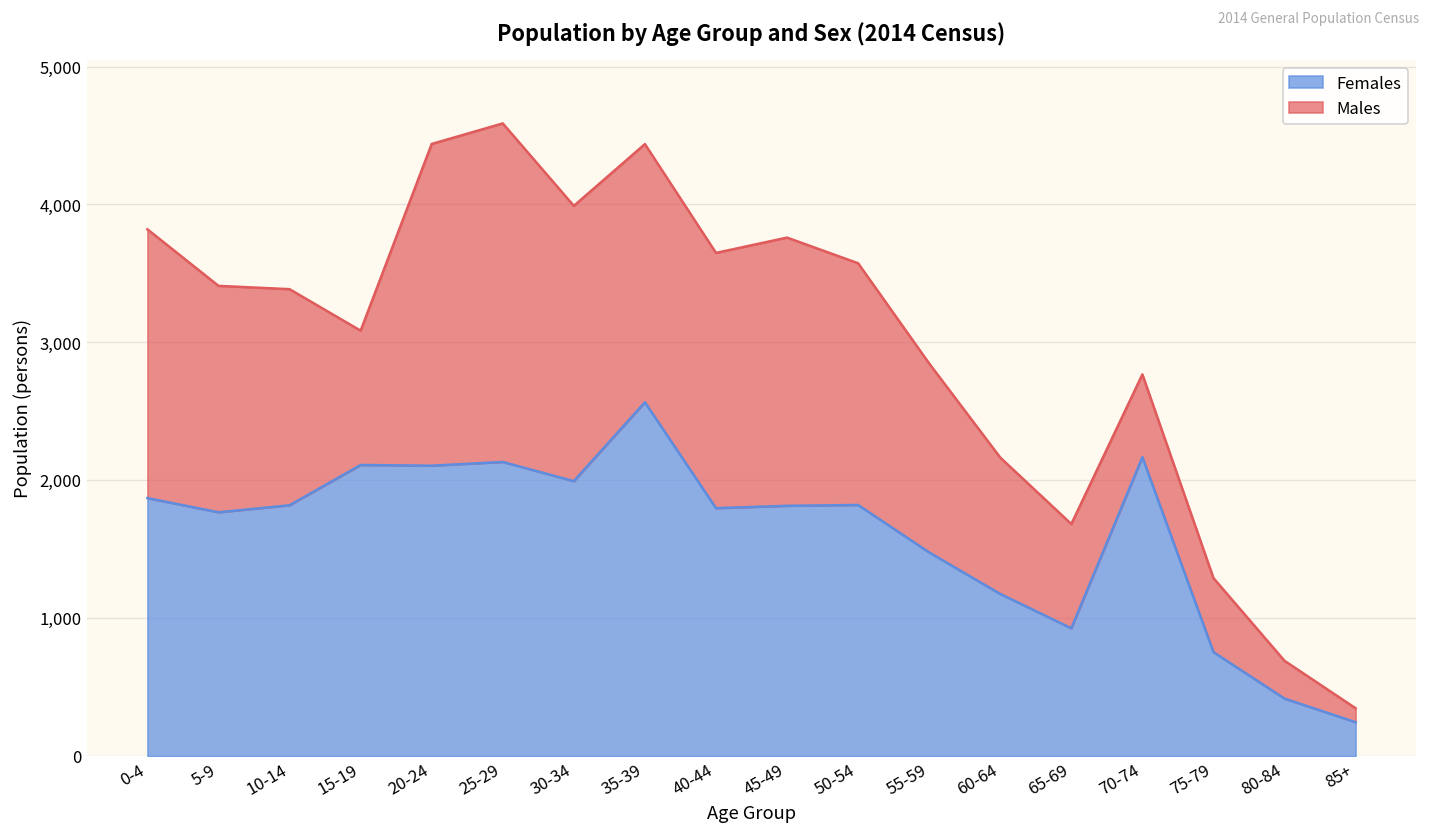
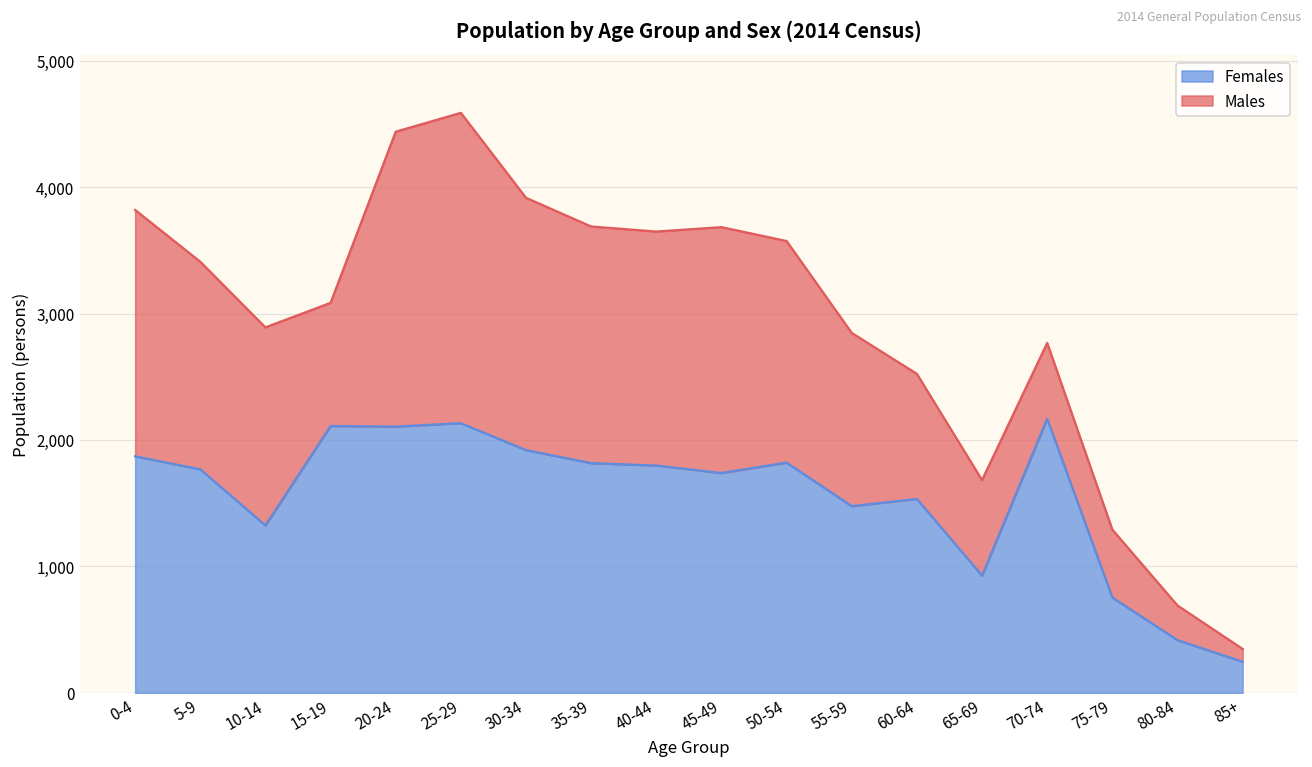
  {
    "Females": {
      "0-4": "1,870",
      "5-9": "1,770",
-     "10-14": "1,820",
+     "10-14": "1,320",
      "15-19": "2,110",
      "20-24": "2,110",
      "25-29": "2,130",
-     "30-34": "1,990",
-     "35-39": "2,570",
+     "30-34": "1,920",
+     "35-39": "1,820",
      "40-44": "1,800",
-     "45-49": "1,820",
+     "45-49": "1,740",
      "50-54": "1,820",
      "55-59": "1,480",
-     "60-64": "1,180",
+     "60-64": "1,530",
      "65-69": "930",
      "70-74": "2,170",
      "75-79": "750",
      "80-84": "420",
      "85+": "250"
    },
    "Males": {
      "0-4": "1,950",
      "5-9": "1,640",
      "10-14": "1,570",
      "15-19": "970",
      "20-24": "2,330",
      "25-29": "2,460",
      "30-34": "2,000",
      "35-39": "1,870",
      "40-44": "1,850",
      "45-49": "1,950",
      "50-54": "1,750",
      "55-59": "1,370",
      "60-64": "990",
      "65-69": "760",
      "70-74": "600",
      "75-79": "540",
      "80-84": "270",
      "85+": "100"
    }
  }
